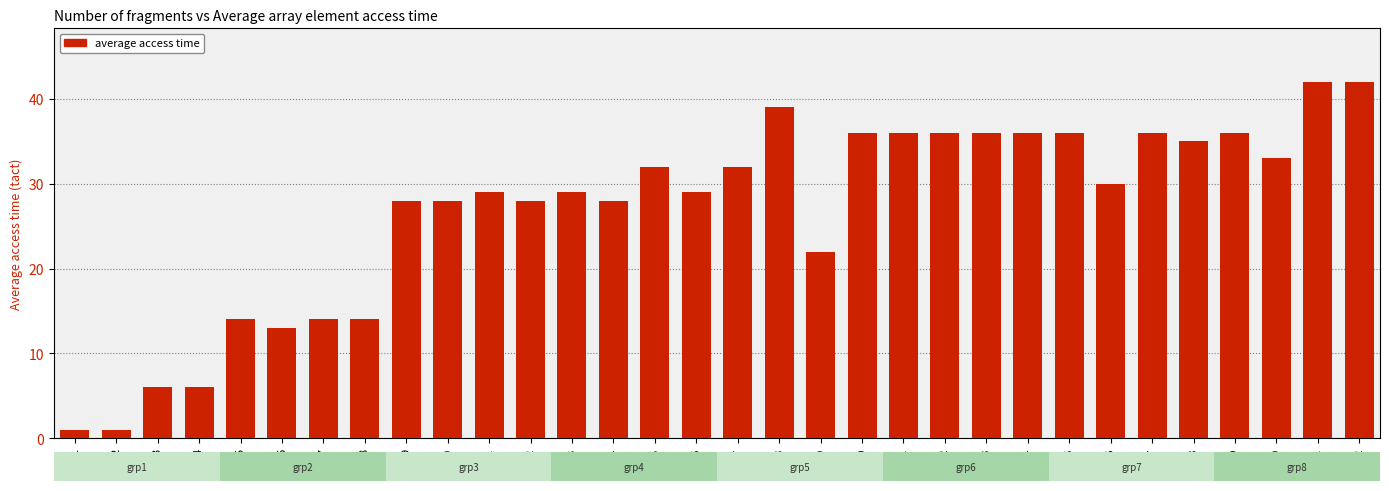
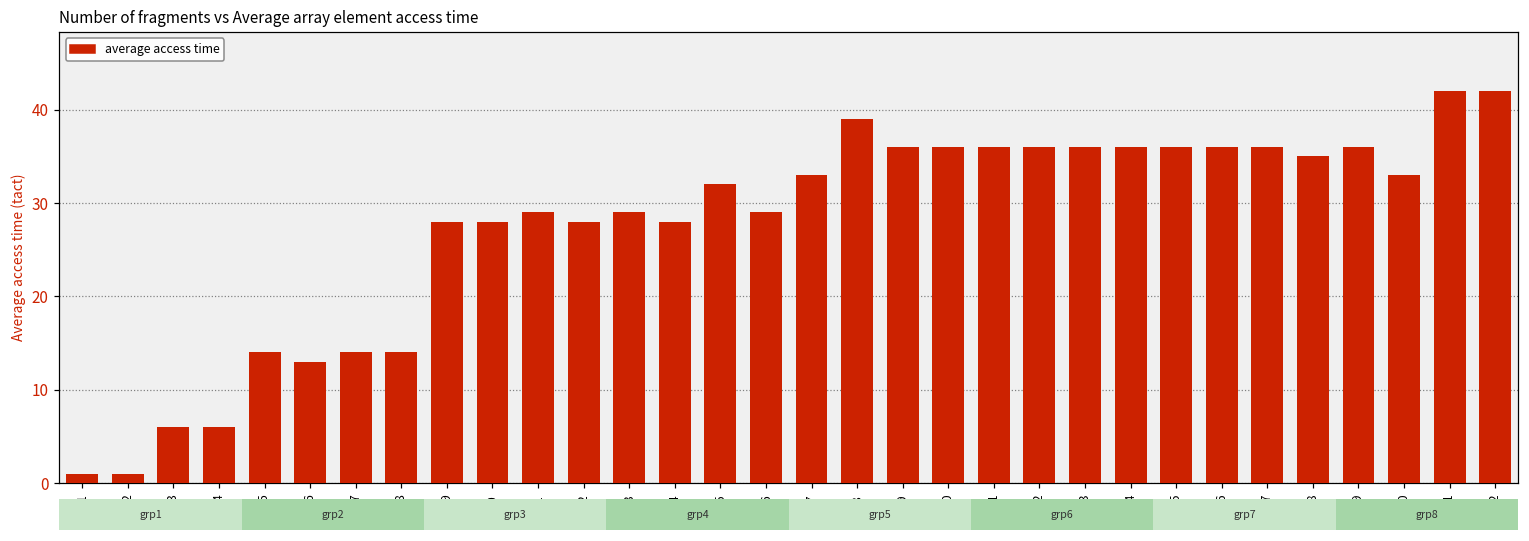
  {
    "1": 1,
    "2": 1,
    "3": 6,
    "4": 6,
    "5": 14,
    "6": 13,
    "7": 14,
    "8": 14,
    "9": 28,
    "10": 28,
    "11": 29,
    "12": 28,
    "13": 29,
    "14": 28,
    "15": 32,
    "16": 29,
-   "17": 32,
+   "17": 33,
    "18": 39,
-   "19": 22,
+   "19": 36,
    "20": 36,
    "21": 36,
    "22": 36,
    "23": 36,
    "24": 36,
    "25": 36,
-   "26": 30,
+   "26": 36,
    "27": 36,
    "28": 35,
    "29": 36,
    "30": 33,
    "31": 42,
    "32": 42
  }
